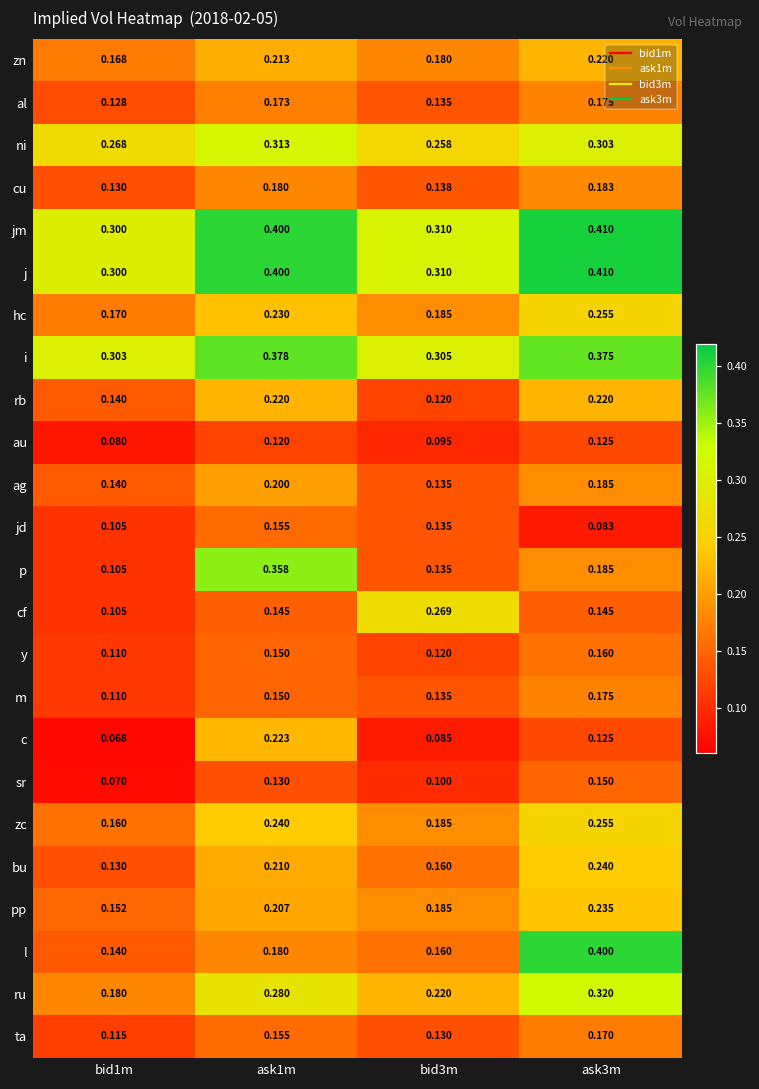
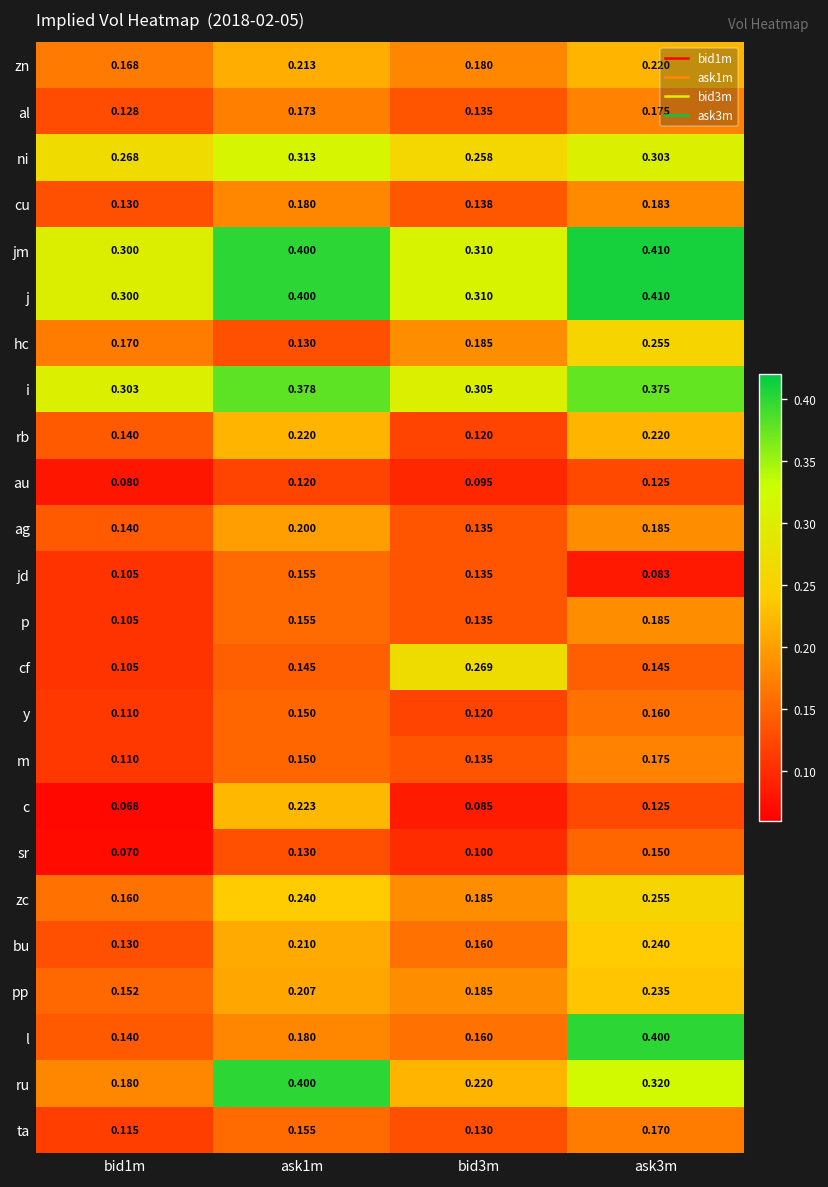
  {
    "zn": {
      "bid1m": 0.168,
      "ask1m": 0.213,
      "bid3m": 0.180
    },
    "al": {
      "bid1m": 0.128,
      "ask1m": 0.173,
      "bid3m": 0.135
    },
    "ni": {
      "bid1m": 0.268,
      "ask1m": 0.313,
      "bid3m": 0.258,
      "ask3m": 0.303
    },
    "cu": {
      "bid1m": 0.130,
      "ask1m": 0.180,
      "bid3m": 0.138,
      "ask3m": 0.183
    },
    "jm": {
      "bid1m": 0.300,
      "ask1m": 0.400,
      "bid3m": 0.310,
      "ask3m": 0.410
    },
    "j": {
      "bid1m": 0.300,
      "ask1m": 0.400,
      "bid3m": 0.310,
      "ask3m": 0.410
    },
    "hc": {
      "bid1m": 0.170,
-     "ask1m": 0.230,
+     "ask1m": 0.130,
      "bid3m": 0.185,
      "ask3m": 0.255
    },
    "i": {
      "bid1m": 0.303,
      "ask1m": 0.378,
      "bid3m": 0.305,
      "ask3m": 0.375
    },
    "rb": {
      "bid1m": 0.140,
      "ask1m": 0.220,
      "bid3m": 0.120,
      "ask3m": 0.220
    },
    "au": {
      "bid1m": 0.080,
      "ask1m": 0.120,
      "bid3m": 0.095,
      "ask3m": 0.125
    },
    "ag": {
      "bid1m": 0.140,
      "ask1m": 0.200,
      "bid3m": 0.135,
      "ask3m": 0.185
    },
    "jd": {
      "bid1m": 0.105,
      "ask1m": 0.155,
      "bid3m": 0.135,
      "ask3m": 0.083
    },
    "p": {
      "bid1m": 0.105,
-     "ask1m": 0.358,
+     "ask1m": 0.155,
      "bid3m": 0.135,
      "ask3m": 0.185
    },
    "cf": {
      "bid1m": 0.105,
      "ask1m": 0.145,
      "bid3m": 0.269,
      "ask3m": 0.145
    },
    "y": {
      "bid1m": 0.110,
      "ask1m": 0.150,
      "bid3m": 0.120,
      "ask3m": 0.160
    },
    "m": {
      "bid1m": 0.110,
      "ask1m": 0.150,
      "bid3m": 0.135,
      "ask3m": 0.175
    },
    "c": {
      "bid1m": 0.068,
      "ask1m": 0.223,
      "bid3m": 0.085,
      "ask3m": 0.125
    },
    "sr": {
      "bid1m": 0.070,
      "ask1m": 0.130,
      "bid3m": 0.100,
      "ask3m": 0.150
    },
    "zc": {
      "bid1m": 0.160,
      "ask1m": 0.240,
      "bid3m": 0.185,
      "ask3m": 0.255
    },
    "bu": {
      "bid1m": 0.130,
      "ask1m": 0.210,
      "bid3m": 0.160,
      "ask3m": 0.240
    },
    "pp": {
      "bid1m": 0.152,
      "ask1m": 0.207,
      "bid3m": 0.185,
      "ask3m": 0.235
    },
    "l": {
      "bid1m": 0.140,
      "ask1m": 0.180,
      "bid3m": 0.160,
      "ask3m": 0.400
    },
    "ru": {
      "bid1m": 0.180,
-     "ask1m": 0.280,
+     "ask1m": 0.400,
      "bid3m": 0.220,
      "ask3m": 0.320
    },
    "ta": {
      "bid1m": 0.115,
      "ask1m": 0.155,
      "bid3m": 0.130,
      "ask3m": 0.170
    }
  }
